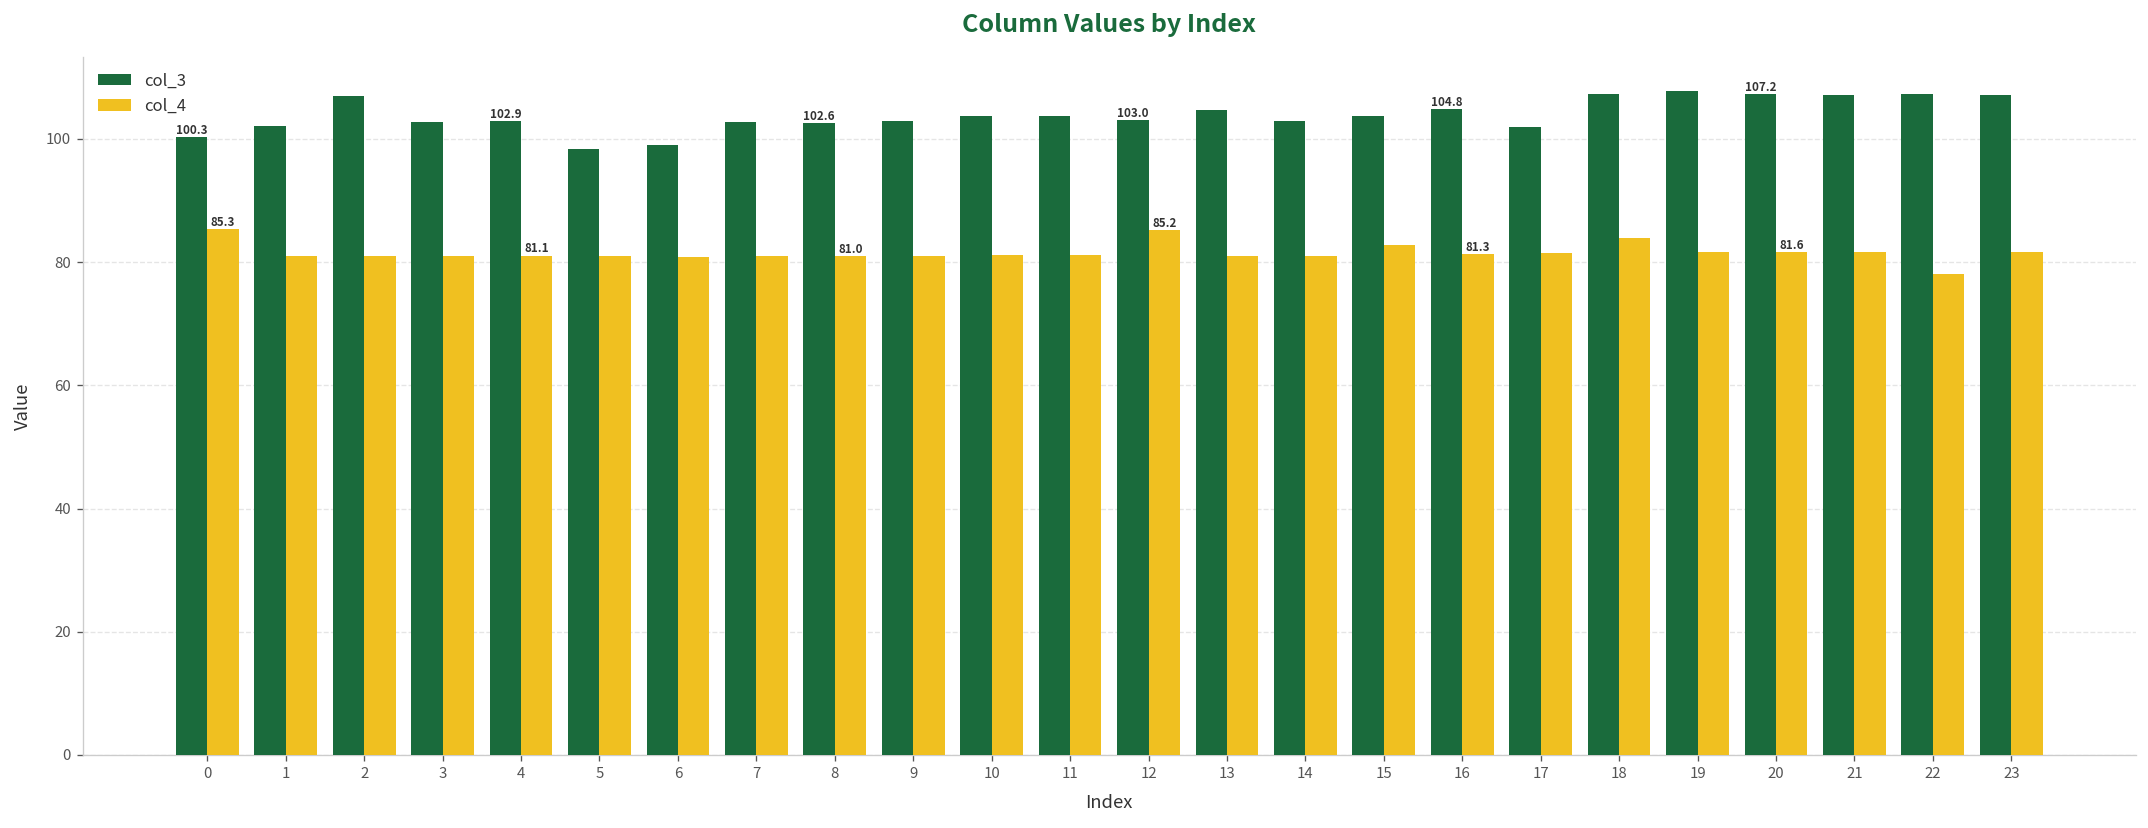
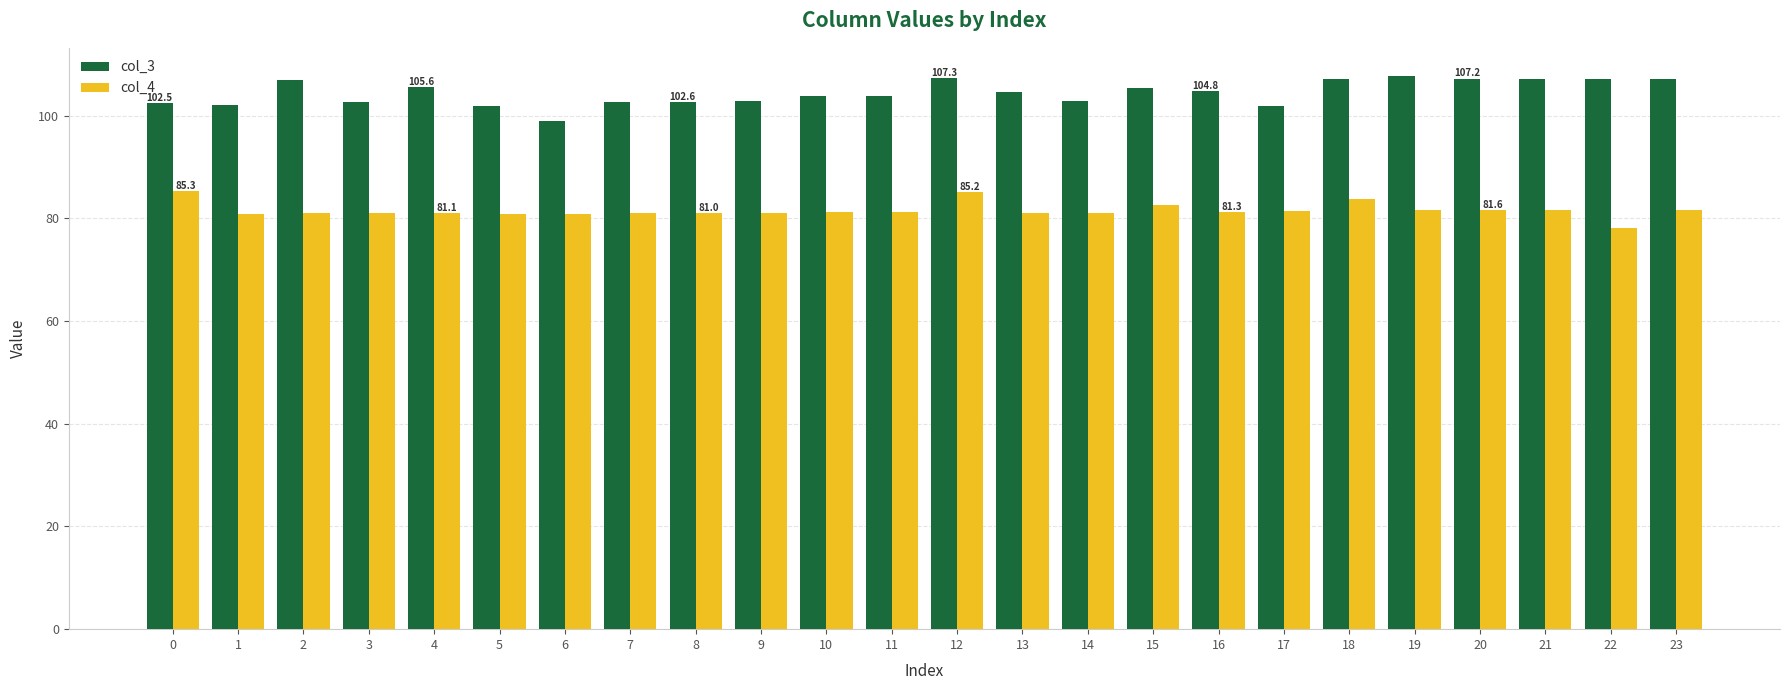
  {
    "col_3": {
-     "0": 100.3,
-     "4": 102.9,
-     "5": 98,
+     "0": 102.5,
+     "4": 105.6,
+     "5": 102,
      "8": 102.6,
-     "12": 103.0,
-     "15": 104,
+     "12": 107.3,
+     "15": 105,
      "16": 104.8,
      "20": 107.2
    },
    "col_4": {
      "0": 85.3,
      "4": 81.1,
      "8": 81.0,
      "12": 85.2,
      "16": 81.3,
      "20": 81.6
    }
  }
